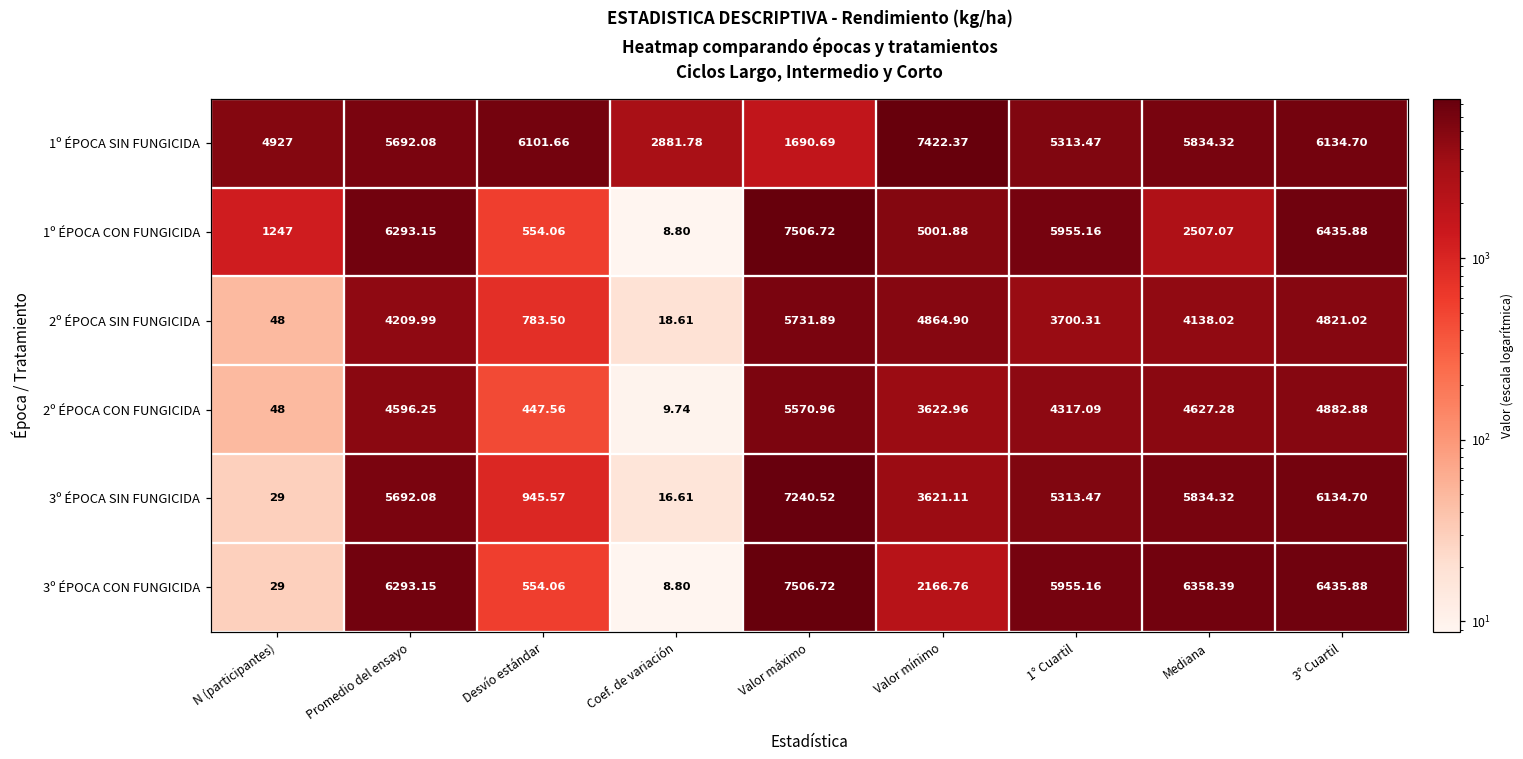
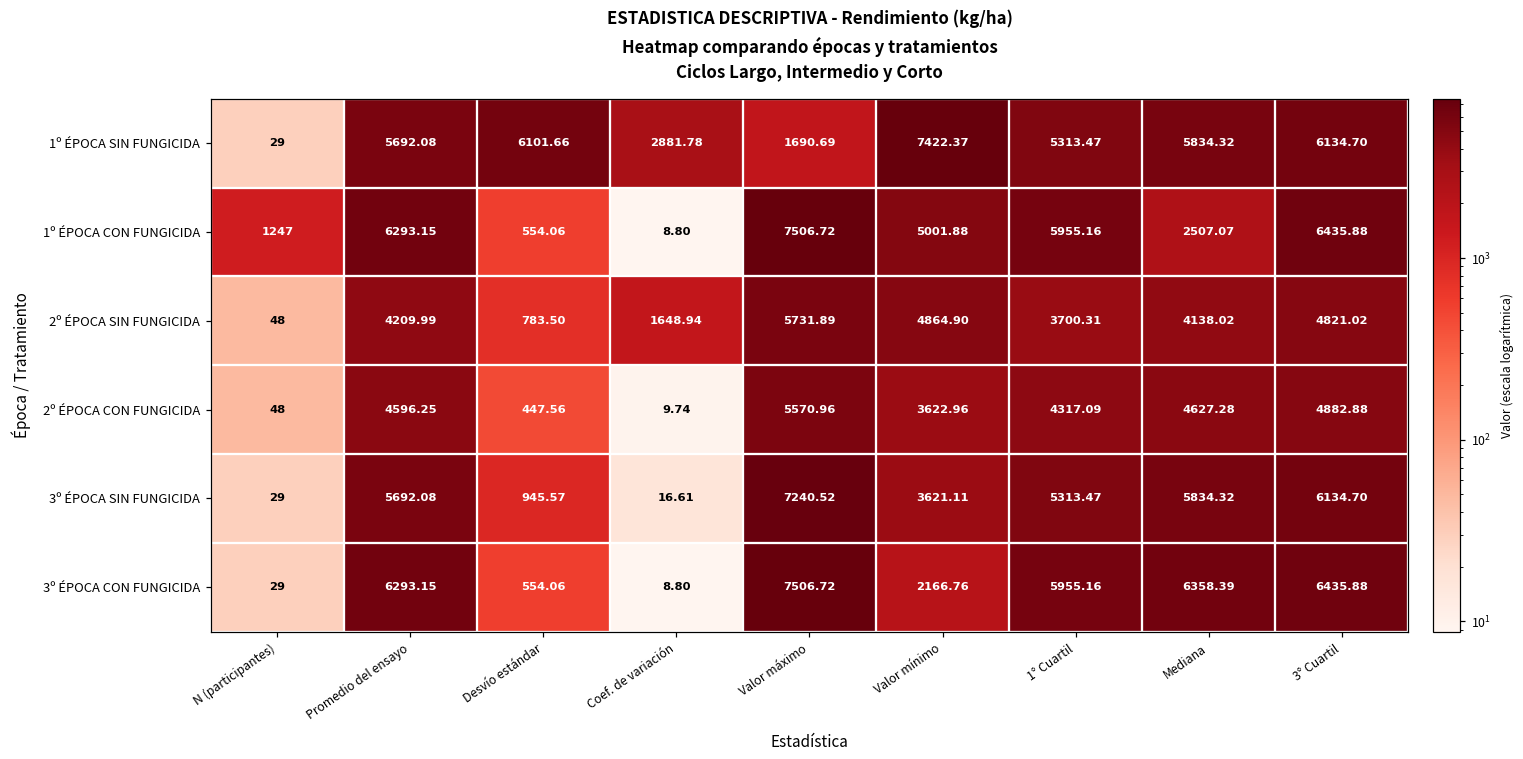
  {
    "1º ÉPOCA SIN FUNGICIDA": {
-     "N (participantes)": 4927,
+     "N (participantes)": 29,
      "Promedio del ensayo": 5692.08,
      "Desvío estándar": 6101.66,
      "Coef. de variación": 2881.78,
      "Valor máximo": 1690.69,
      "Valor mínimo": 7422.37,
      "1° Cuartil": 5313.47,
      "Mediana": 5834.32,
      "3° Cuartil": 6134.70
    },
    "1º ÉPOCA CON FUNGICIDA": {
      "N (participantes)": 1247,
      "Promedio del ensayo": 6293.15,
      "Desvío estándar": 554.06,
      "Coef. de variación": 8.80,
      "Valor máximo": 7506.72,
      "Valor mínimo": 5001.88,
      "1° Cuartil": 5955.16,
      "Mediana": 2507.07,
      "3° Cuartil": 6435.88
    },
    "2º ÉPOCA SIN FUNGICIDA": {
      "N (participantes)": 48,
      "Promedio del ensayo": 4209.99,
      "Desvío estándar": 783.50,
-     "Coef. de variación": 18.61,
+     "Coef. de variación": 1648.94,
      "Valor máximo": 5731.89,
      "Valor mínimo": 4864.90,
      "1° Cuartil": 3700.31,
      "Mediana": 4138.02,
      "3° Cuartil": 4821.02
    },
    "2º ÉPOCA CON FUNGICIDA": {
      "N (participantes)": 48,
      "Promedio del ensayo": 4596.25,
      "Desvío estándar": 447.56,
      "Coef. de variación": 9.74,
      "Valor máximo": 5570.96,
      "Valor mínimo": 3622.96,
      "1° Cuartil": 4317.09,
      "Mediana": 4627.28,
      "3° Cuartil": 4882.88
    },
    "3º ÉPOCA SIN FUNGICIDA": {
      "N (participantes)": 29,
      "Promedio del ensayo": 5692.08,
      "Desvío estándar": 945.57,
      "Coef. de variación": 16.61,
      "Valor máximo": 7240.52,
      "Valor mínimo": 3621.11,
      "1° Cuartil": 5313.47,
      "Mediana": 5834.32,
      "3° Cuartil": 6134.70
    },
    "3º ÉPOCA CON FUNGICIDA": {
      "N (participantes)": 29,
      "Promedio del ensayo": 6293.15,
      "Desvío estándar": 554.06,
      "Coef. de variación": 8.80,
      "Valor máximo": 7506.72,
      "Valor mínimo": 2166.76,
      "1° Cuartil": 5955.16,
      "Mediana": 6358.39,
      "3° Cuartil": 6435.88
    }
  }
